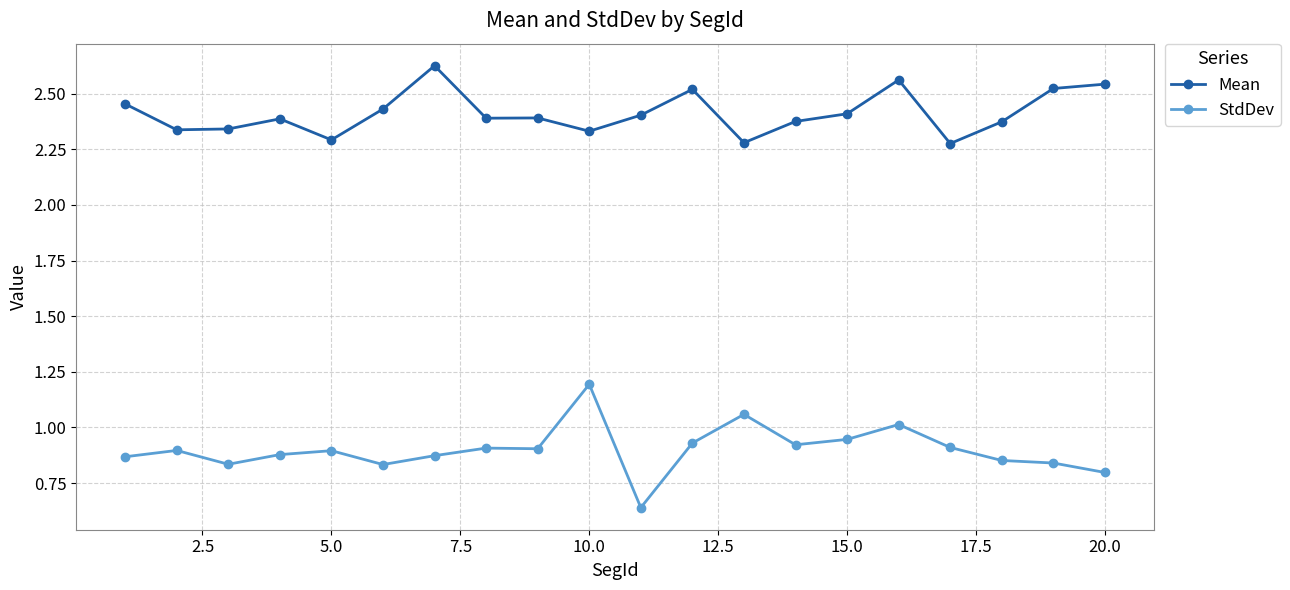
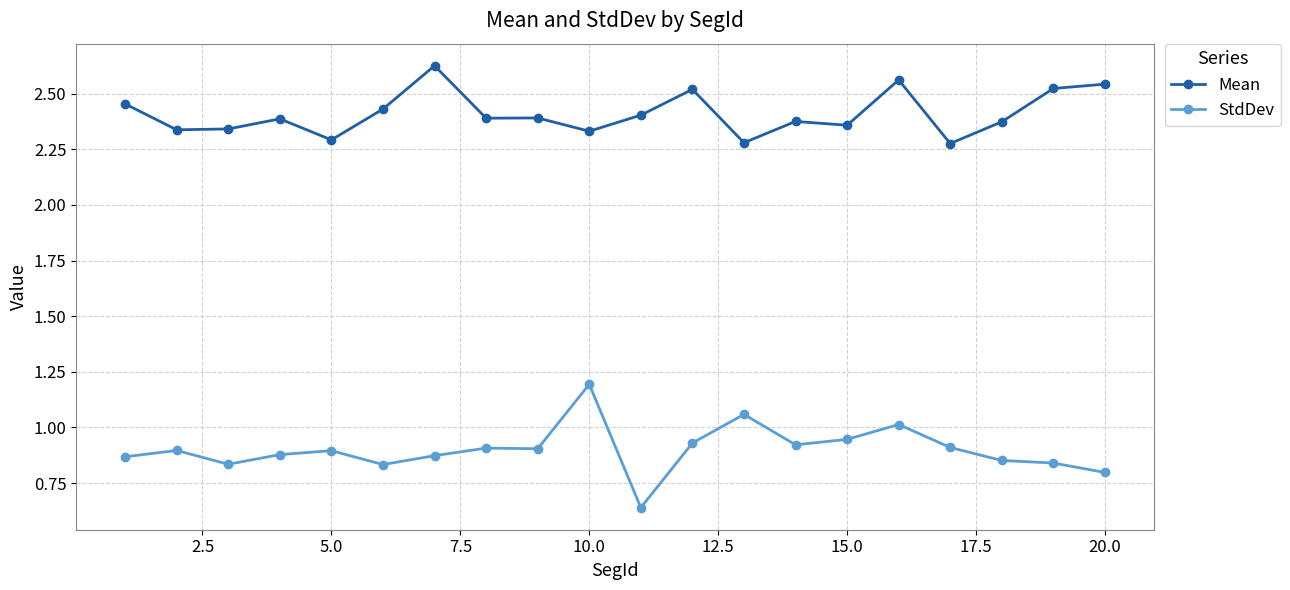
  {
    "Mean": {
      "5.0": 2.29,
      "10.0": 2.33,
-     "15.0": 2.41,
+     "15.0": 2.36,
      "20.0": 2.54
    },
    "StdDev": {
      "5.0": 0.90,
      "10.0": 1.19,
      "15.0": 0.95,
      "20.0": 0.80
    }
  }
